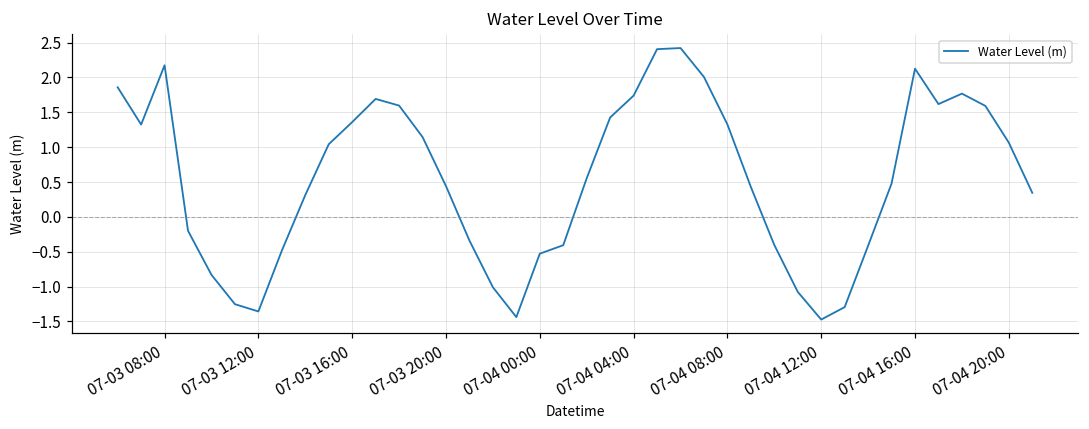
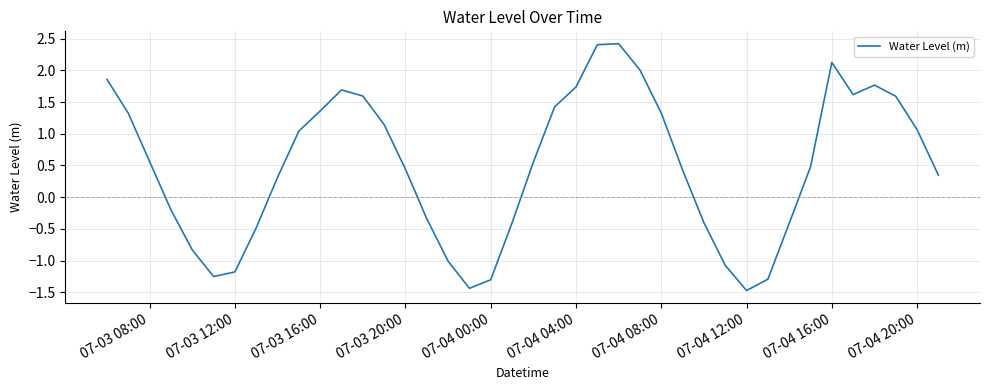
  {
-   "07-03 08:00": 2.2,
-   "07-03 12:00": -1.4,
+   "07-03 08:00": 0.6,
+   "07-03 12:00": -1.2,
    "07-03 16:00": 1.4,
    "07-03 20:00": 0.4,
-   "07-04 00:00": -0.5,
+   "07-04 00:00": -1.3,
    "07-04 04:00": 1.7,
    "07-04 08:00": 1.3,
    "07-04 12:00": -1.5,
    "07-04 16:00": 2.1,
    "07-04 20:00": 1.1
  }
